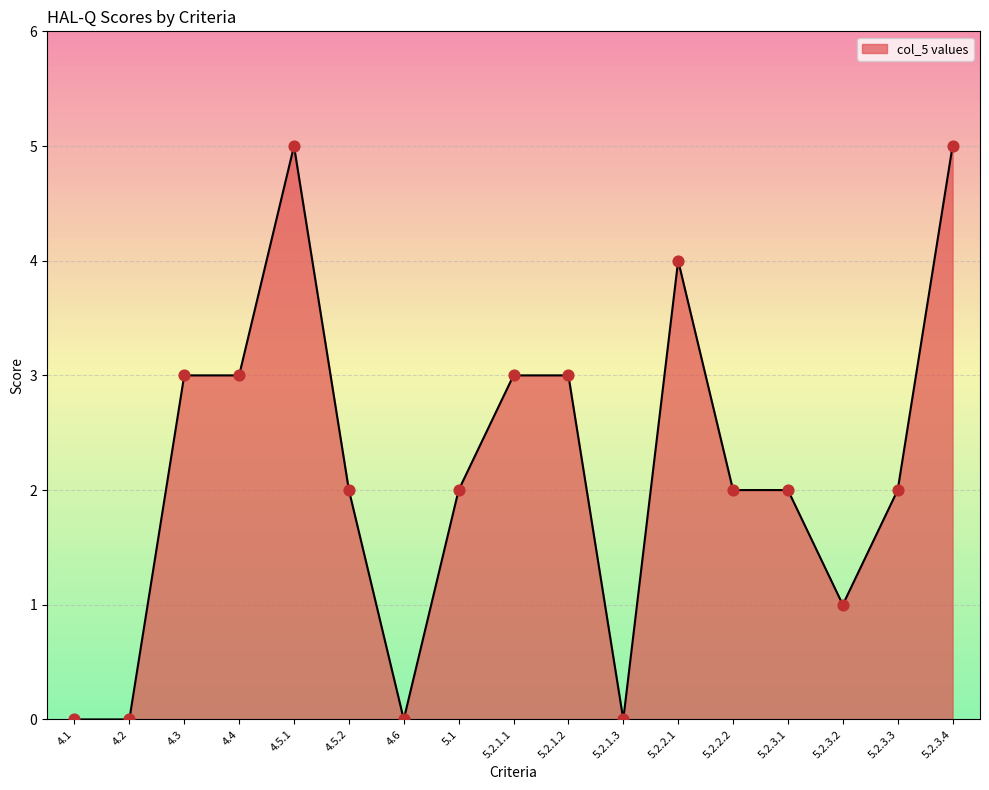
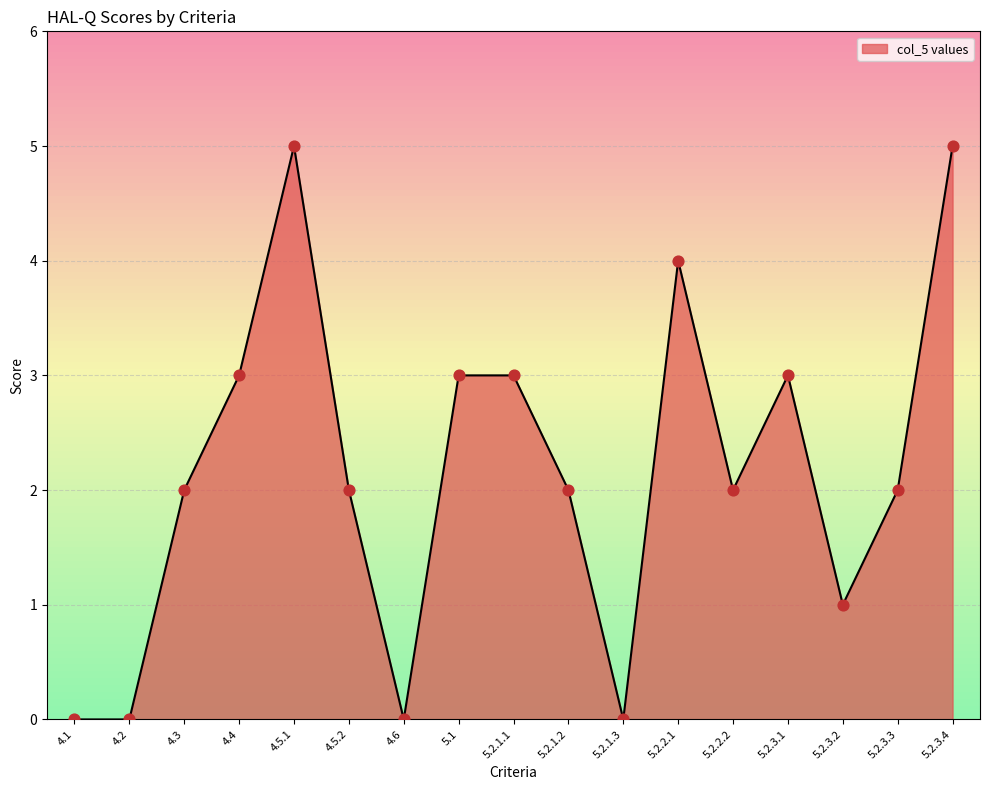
  {
    "4.1": 0,
    "4.2": 0,
-   "4.3": 3,
+   "4.3": 2,
    "4.4": 3,
    "4.5.1": 5,
    "4.5.2": 2,
    "4.6": 0,
-   "5.1": 2,
+   "5.1": 3,
    "5.2.1.1": 3,
-   "5.2.1.2": 3,
+   "5.2.1.2": 2,
    "5.2.1.3": 0,
    "5.2.2.1": 4,
    "5.2.2.2": 2,
-   "5.2.3.1": 2,
+   "5.2.3.1": 3,
    "5.2.3.2": 1,
    "5.2.3.3": 2,
    "5.2.3.4": 5
  }
